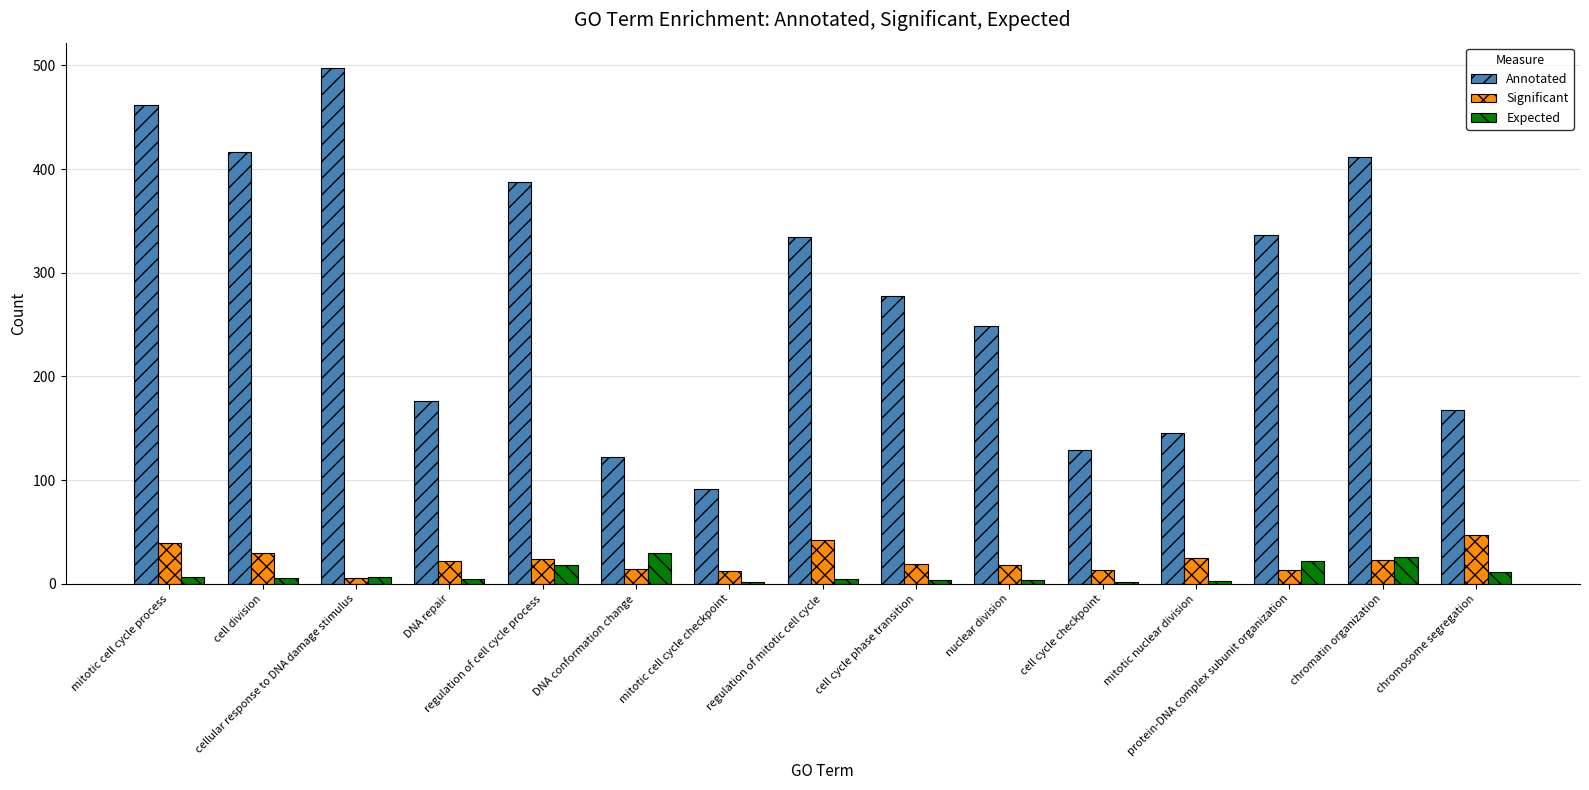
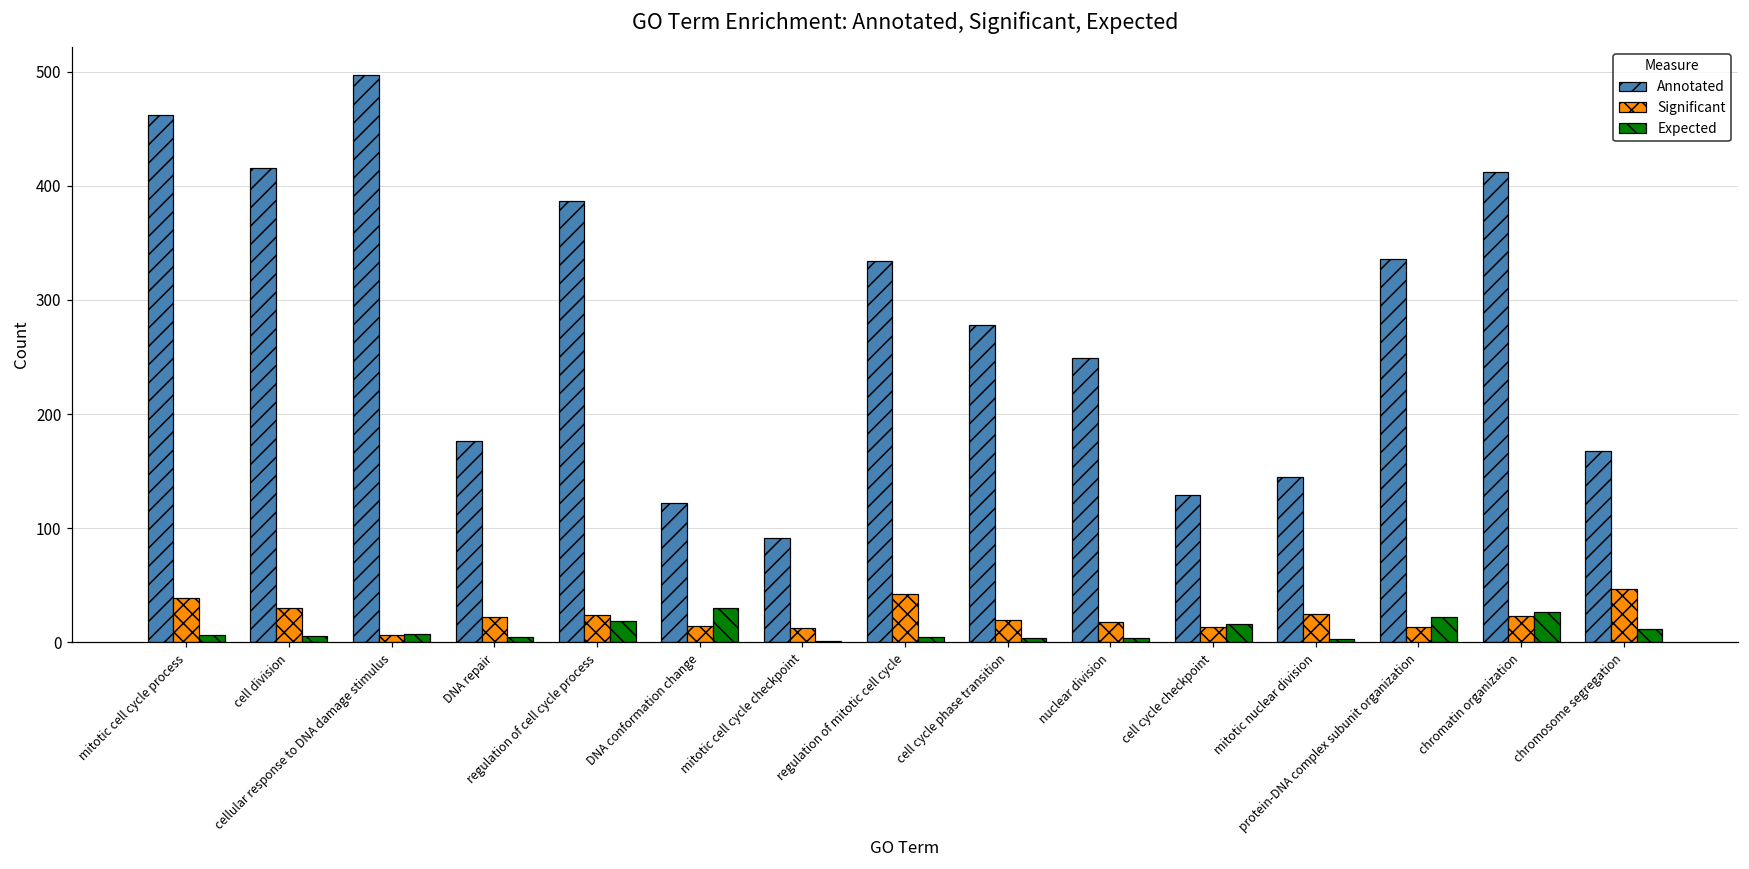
  {
    "Annotated": {
      "mitotic cell cycle process": 462,
      "cell division": 416,
      "cellular response to DNA damage stimulus": 497,
      "DNA repair": 176,
      "regulation of cell cycle process": 387,
      "DNA conformation change": 122,
      "mitotic cell cycle checkpoint": 91,
      "regulation of mitotic cell cycle": 334,
      "cell cycle phase transition": 278,
      "nuclear division": 249,
      "cell cycle checkpoint": 129,
      "mitotic nuclear division": 145,
      "protein-DNA complex subunit organization": 336,
      "chromatin organization": 412,
      "chromosome segregation": 168
    },
    "Significant": {
      "mitotic cell cycle process": 39,
      "cell division": 30,
      "cellular response to DNA damage stimulus": 6,
      "DNA repair": 22,
      "regulation of cell cycle process": 24,
      "DNA conformation change": 14,
      "mitotic cell cycle checkpoint": 12,
      "regulation of mitotic cell cycle": 42,
      "cell cycle phase transition": 19,
      "nuclear division": 18,
      "cell cycle checkpoint": 13,
      "mitotic nuclear division": 25,
      "protein-DNA complex subunit organization": 13,
      "chromatin organization": 23,
      "chromosome segregation": 47
    },
    "Expected": {
      "mitotic cell cycle process": 6,
      "cell division": 6,
      "cellular response to DNA damage stimulus": 7,
      "DNA repair": 4,
      "regulation of cell cycle process": 18,
      "DNA conformation change": 30,
      "regulation of mitotic cell cycle": 5,
      "cell cycle phase transition": 4,
      "nuclear division": 3,
-     "cell cycle checkpoint": 2,
+     "cell cycle checkpoint": 16,
      "mitotic nuclear division": 2,
      "protein-DNA complex subunit organization": 22,
      "chromatin organization": 26,
      "chromosome segregation": 11
    }
  }
